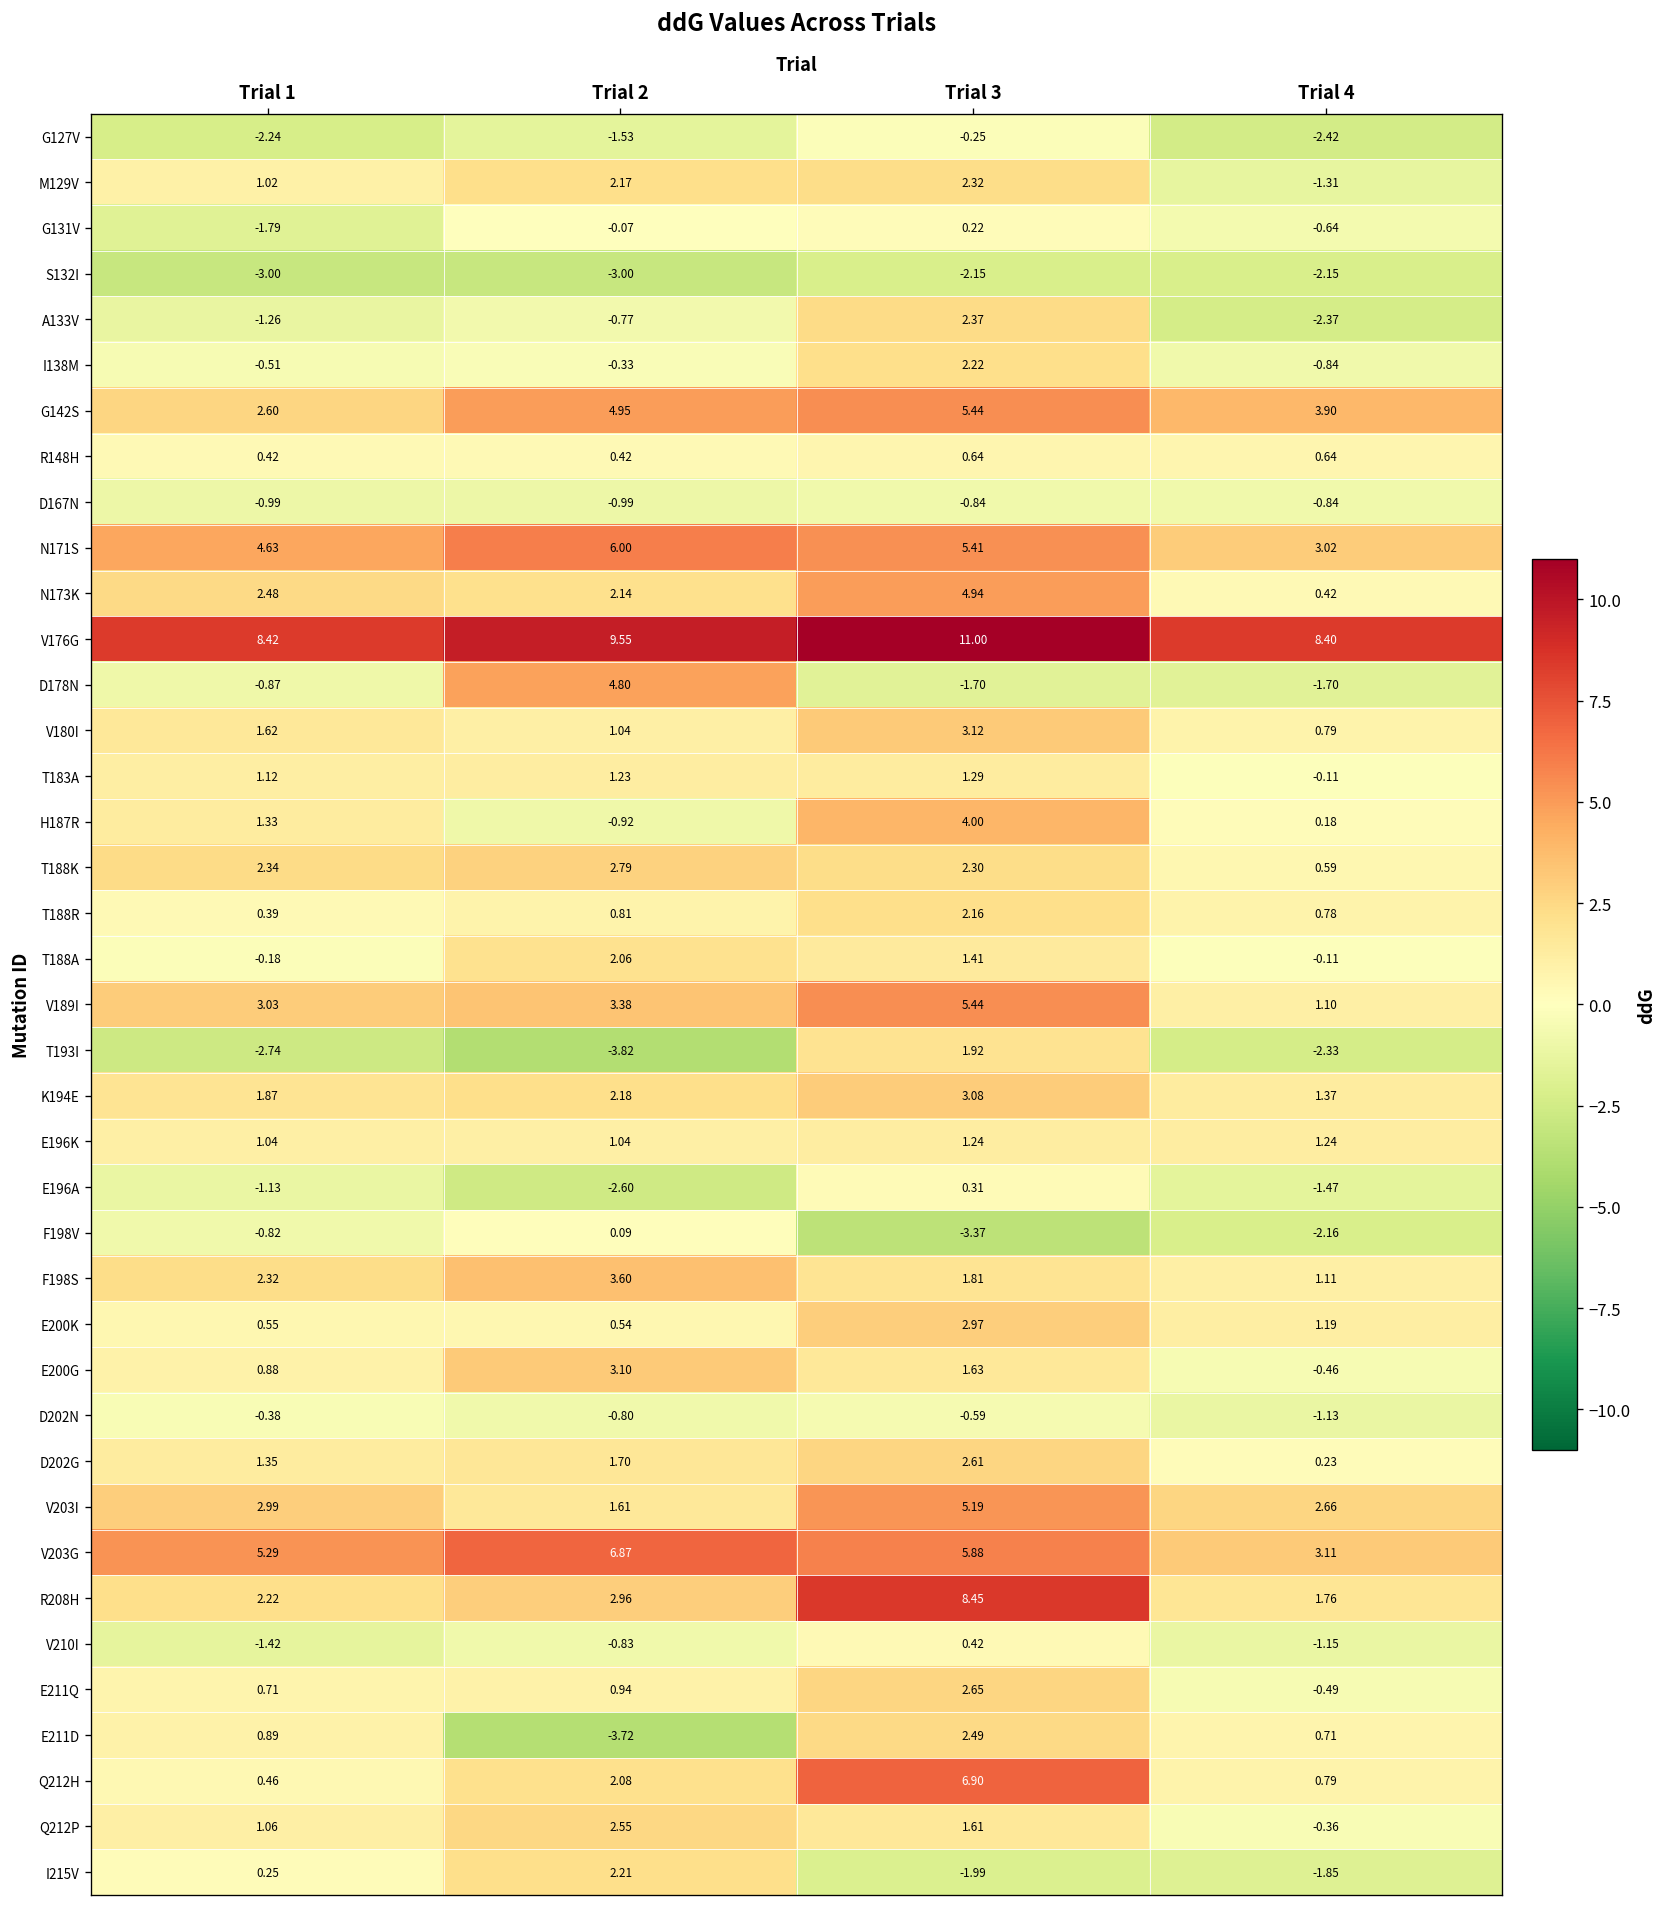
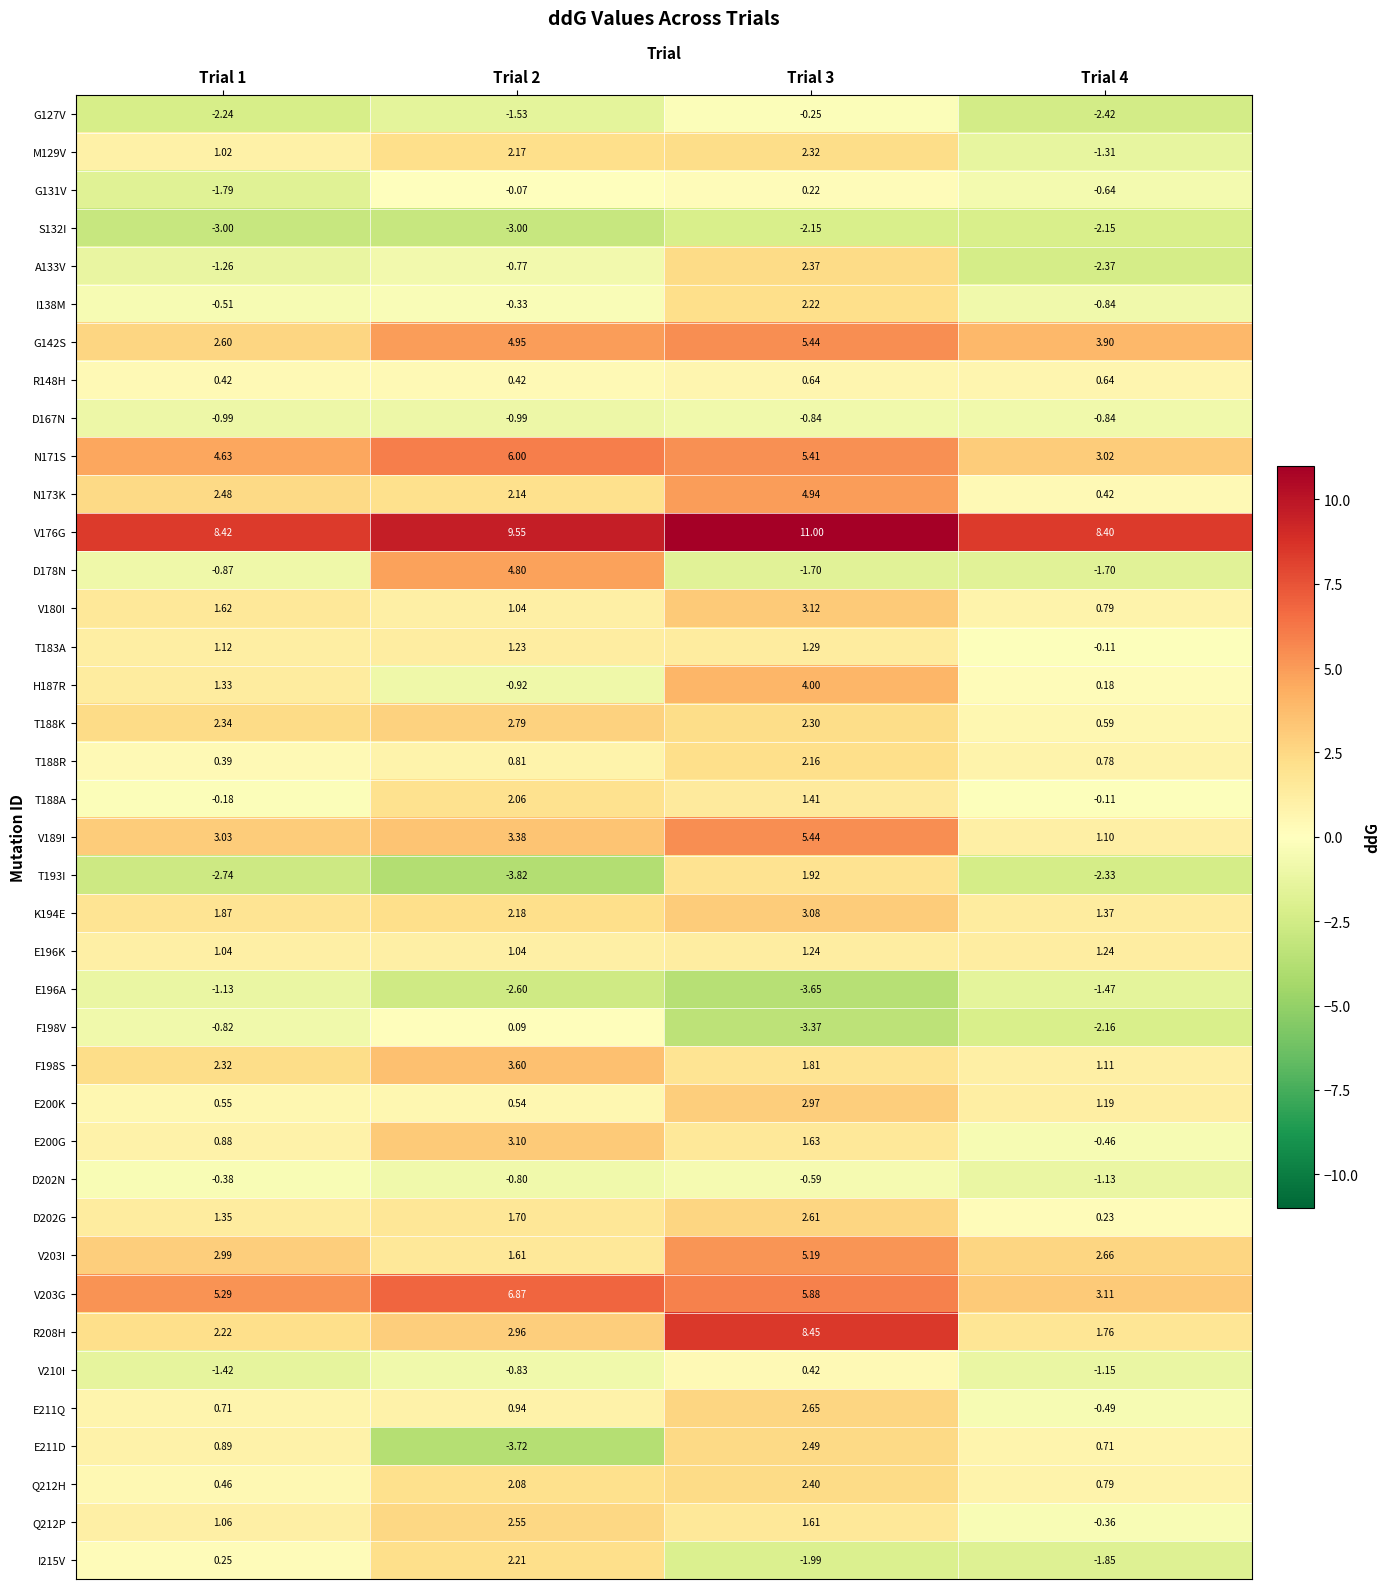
  {
    "G127V": {
      "Trial 1": -2.24,
      "Trial 2": -1.53,
      "Trial 3": -0.25,
      "Trial 4": -2.42
    },
    "M129V": {
      "Trial 1": 1.02,
      "Trial 2": 2.17,
      "Trial 3": 2.32,
      "Trial 4": -1.31
    },
    "G131V": {
      "Trial 1": -1.79,
      "Trial 2": -0.07,
      "Trial 3": 0.22,
      "Trial 4": -0.64
    },
    "S132I": {
      "Trial 1": -3.00,
      "Trial 2": -3.00,
      "Trial 3": -2.15,
      "Trial 4": -2.15
    },
    "A133V": {
      "Trial 1": -1.26,
      "Trial 2": -0.77,
      "Trial 3": 2.37,
      "Trial 4": -2.37
    },
    "I138M": {
      "Trial 1": -0.51,
      "Trial 2": -0.33,
      "Trial 3": 2.22,
      "Trial 4": -0.84
    },
    "G142S": {
      "Trial 1": 2.60,
      "Trial 2": 4.95,
      "Trial 3": 5.44,
      "Trial 4": 3.90
    },
    "R148H": {
      "Trial 1": 0.42,
      "Trial 2": 0.42,
      "Trial 3": 0.64,
      "Trial 4": 0.64
    },
    "D167N": {
      "Trial 1": -0.99,
      "Trial 2": -0.99,
      "Trial 3": -0.84,
      "Trial 4": -0.84
    },
    "N171S": {
      "Trial 1": 4.63,
      "Trial 2": 6.00,
      "Trial 3": 5.41,
      "Trial 4": 3.02
    },
    "N173K": {
      "Trial 1": 2.48,
      "Trial 2": 2.14,
      "Trial 3": 4.94,
      "Trial 4": 0.42
    },
    "V176G": {
      "Trial 1": 8.42,
      "Trial 2": 9.55,
      "Trial 3": 11.00,
      "Trial 4": 8.40
    },
    "D178N": {
      "Trial 1": -0.87,
      "Trial 2": 4.80,
      "Trial 3": -1.70,
      "Trial 4": -1.70
    },
    "V180I": {
      "Trial 1": 1.62,
      "Trial 2": 1.04,
      "Trial 3": 3.12,
      "Trial 4": 0.79
    },
    "T183A": {
      "Trial 1": 1.12,
      "Trial 2": 1.23,
      "Trial 3": 1.29,
      "Trial 4": -0.11
    },
    "H187R": {
      "Trial 1": 1.33,
      "Trial 2": -0.92,
      "Trial 3": 4.00,
      "Trial 4": 0.18
    },
    "T188K": {
      "Trial 1": 2.34,
      "Trial 2": 2.79,
      "Trial 3": 2.30,
      "Trial 4": 0.59
    },
    "T188R": {
      "Trial 1": 0.39,
      "Trial 2": 0.81,
      "Trial 3": 2.16,
      "Trial 4": 0.78
    },
    "T188A": {
      "Trial 1": -0.18,
      "Trial 2": 2.06,
      "Trial 3": 1.41,
      "Trial 4": -0.11
    },
    "V189I": {
      "Trial 1": 3.03,
      "Trial 2": 3.38,
      "Trial 3": 5.44,
      "Trial 4": 1.10
    },
    "T193I": {
      "Trial 1": -2.74,
      "Trial 2": -3.82,
      "Trial 3": 1.92,
      "Trial 4": -2.33
    },
    "K194E": {
      "Trial 1": 1.87,
      "Trial 2": 2.18,
      "Trial 3": 3.08,
      "Trial 4": 1.37
    },
    "E196K": {
      "Trial 1": 1.04,
      "Trial 2": 1.04,
      "Trial 3": 1.24,
      "Trial 4": 1.24
    },
    "E196A": {
      "Trial 1": -1.13,
      "Trial 2": -2.60,
-     "Trial 3": 0.31,
+     "Trial 3": -3.65,
      "Trial 4": -1.47
    },
    "F198V": {
      "Trial 1": -0.82,
      "Trial 2": 0.09,
      "Trial 3": -3.37,
      "Trial 4": -2.16
    },
    "F198S": {
      "Trial 1": 2.32,
      "Trial 2": 3.60,
      "Trial 3": 1.81,
      "Trial 4": 1.11
    },
    "E200K": {
      "Trial 1": 0.55,
      "Trial 2": 0.54,
      "Trial 3": 2.97,
      "Trial 4": 1.19
    },
    "E200G": {
      "Trial 1": 0.88,
      "Trial 2": 3.10,
      "Trial 3": 1.63,
      "Trial 4": -0.46
    },
    "D202N": {
      "Trial 1": -0.38,
      "Trial 2": -0.80,
      "Trial 3": -0.59,
      "Trial 4": -1.13
    },
    "D202G": {
      "Trial 1": 1.35,
      "Trial 2": 1.70,
      "Trial 3": 2.61,
      "Trial 4": 0.23
    },
    "V203I": {
      "Trial 1": 2.99,
      "Trial 2": 1.61,
      "Trial 3": 5.19,
      "Trial 4": 2.66
    },
    "V203G": {
      "Trial 1": 5.29,
      "Trial 2": 6.87,
      "Trial 3": 5.88,
      "Trial 4": 3.11
    },
    "R208H": {
      "Trial 1": 2.22,
      "Trial 2": 2.96,
      "Trial 3": 8.45,
      "Trial 4": 1.76
    },
    "V210I": {
      "Trial 1": -1.42,
      "Trial 2": -0.83,
      "Trial 3": 0.42,
      "Trial 4": -1.15
    },
    "E211Q": {
      "Trial 1": 0.71,
      "Trial 2": 0.94,
      "Trial 3": 2.65,
      "Trial 4": -0.49
    },
    "E211D": {
      "Trial 1": 0.89,
      "Trial 2": -3.72,
      "Trial 3": 2.49,
      "Trial 4": 0.71
    },
    "Q212H": {
      "Trial 1": 0.46,
      "Trial 2": 2.08,
-     "Trial 3": 6.90,
+     "Trial 3": 2.40,
      "Trial 4": 0.79
    },
    "Q212P": {
      "Trial 1": 1.06,
      "Trial 2": 2.55,
      "Trial 3": 1.61,
      "Trial 4": -0.36
    },
    "I215V": {
      "Trial 1": 0.25,
      "Trial 2": 2.21,
      "Trial 3": -1.99,
      "Trial 4": -1.85
    }
  }
